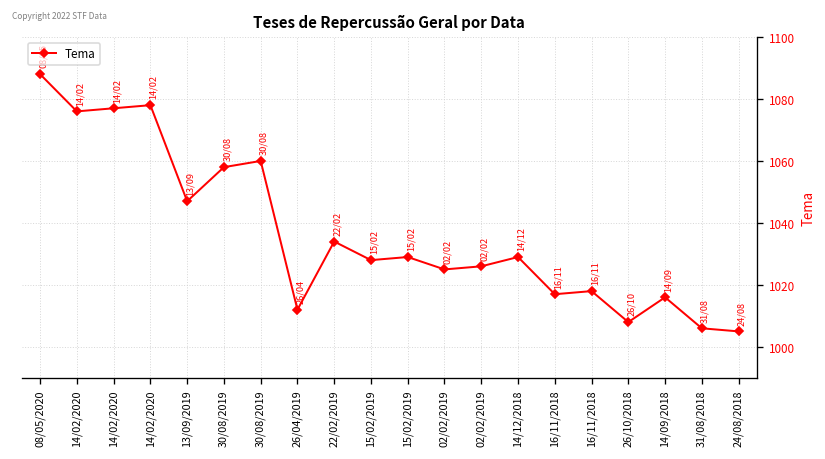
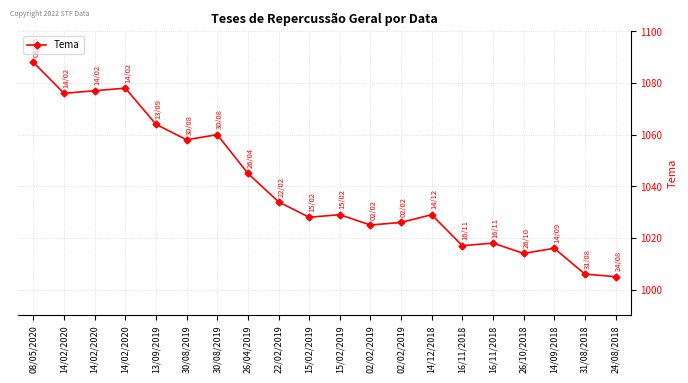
  {
-   "13/09/2019": 1047,
-   "26/04/2019": 1012,
-   "26/10/2018": 1008
+   "13/09/2019": 1064,
+   "26/04/2019": 1045,
+   "26/10/2018": 1014
  }
